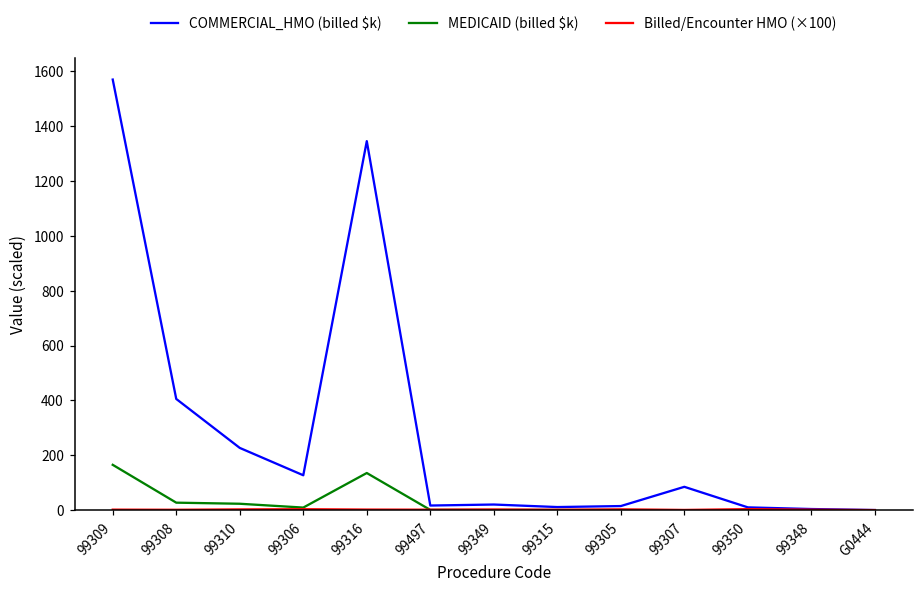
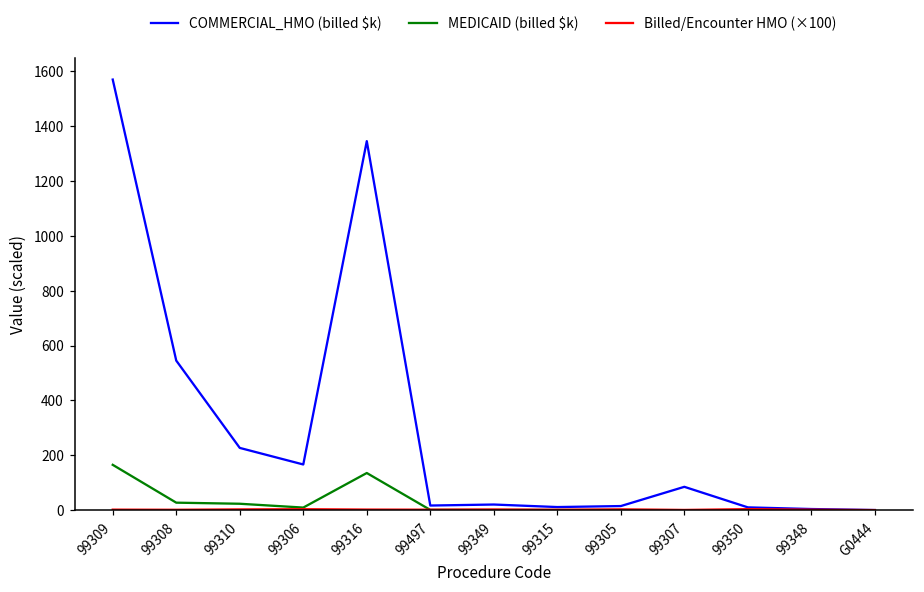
  {
    "COMMERCIAL_HMO (billed $k)": {
      "99309": 1570,
-     "99308": 410,
+     "99308": 550,
      "99310": 230,
-     "99306": 130,
+     "99306": 170,
      "99316": 1350,
      "99497": 20,
      "99349": 20,
      "99305": 20,
      "99307": 90
    },
    "MEDICAID (billed $k)": {
      "99309": 170,
      "99308": 30,
      "99310": 20,
      "99316": 140
    },
    "Billed/Encounter HMO (×100)": {
      "99309": 0,
      "99308": 0,
      "99310": 0,
      "99316": 0
    }
  }
